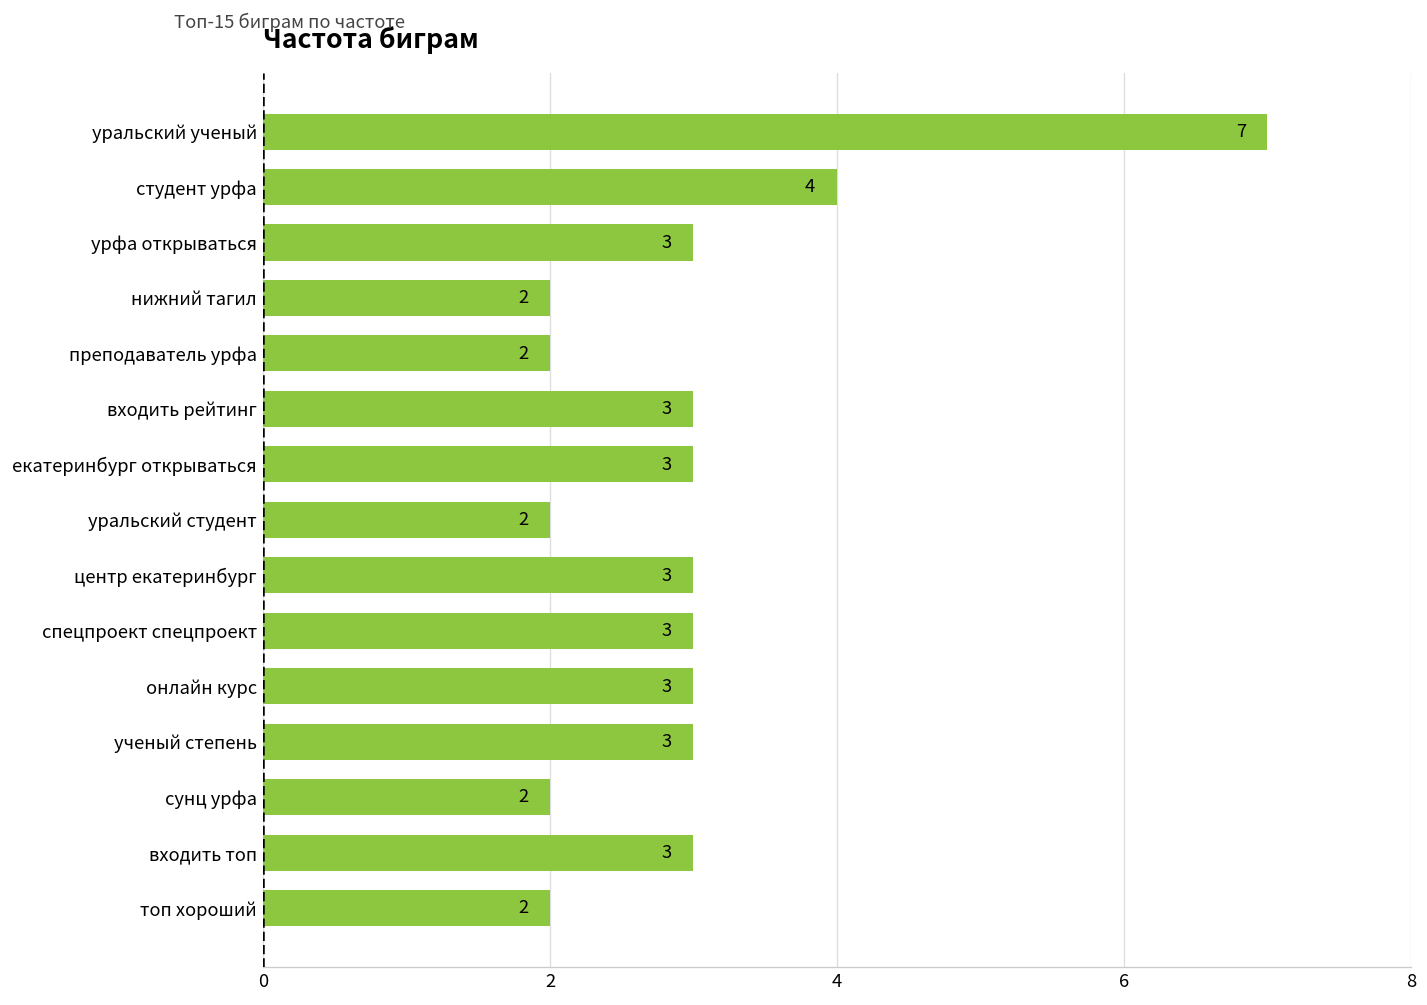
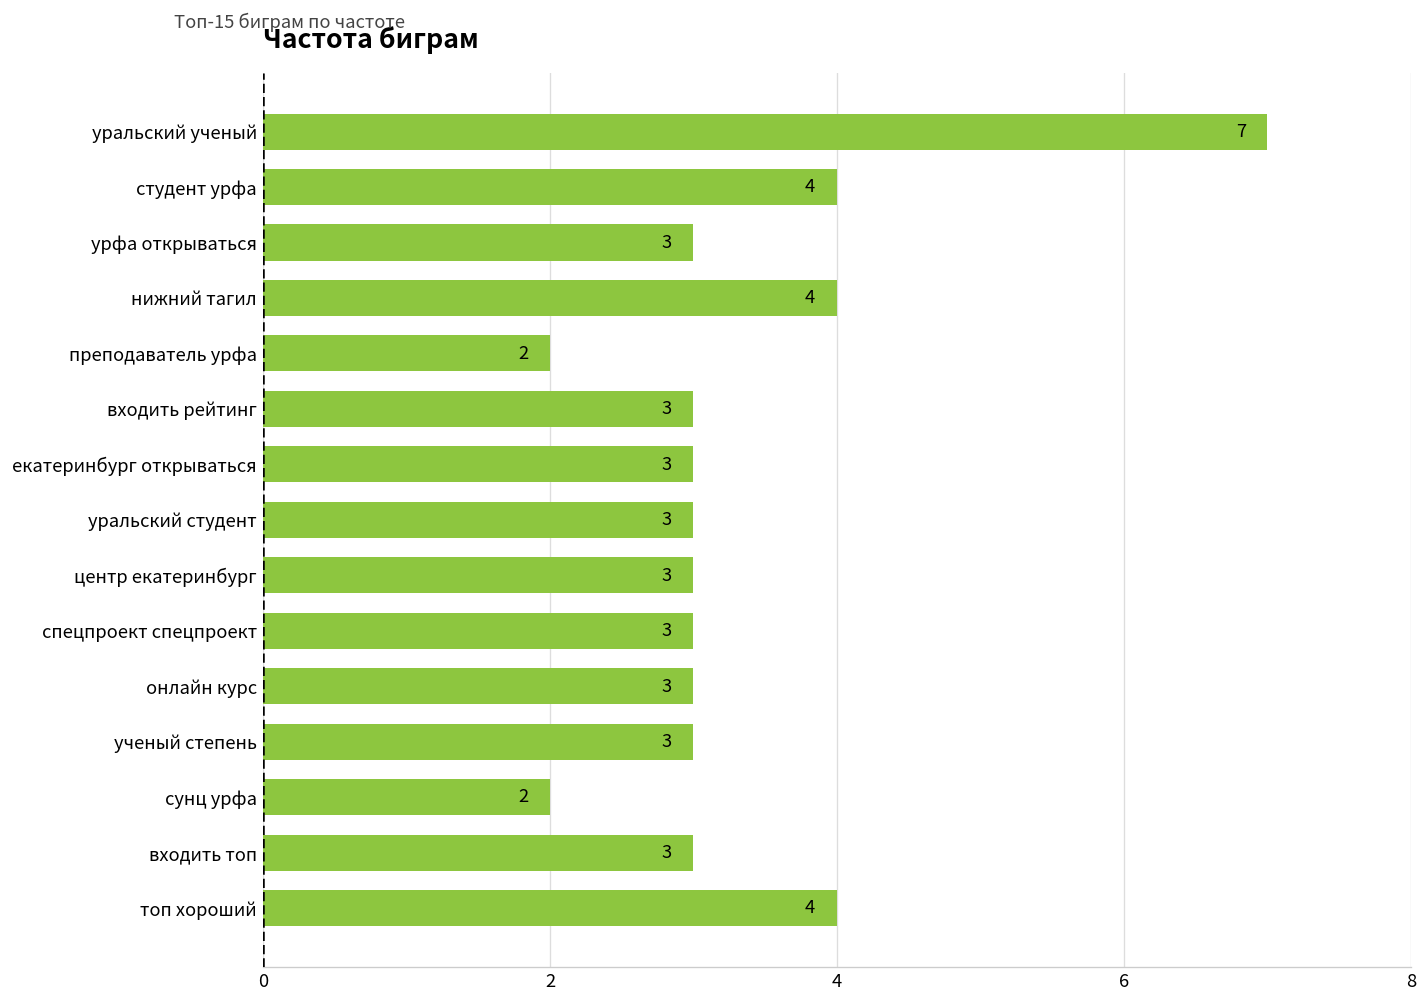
  {
    "уральский ученый": 7,
    "студент урфа": 4,
    "урфа открываться": 3,
-   "нижний тагил": 2,
+   "нижний тагил": 4,
    "преподаватель урфа": 2,
    "входить рейтинг": 3,
    "екатеринбург открываться": 3,
-   "уральский студент": 2,
+   "уральский студент": 3,
    "центр екатеринбург": 3,
    "спецпроект спецпроект": 3,
    "онлайн курс": 3,
    "ученый степень": 3,
    "сунц урфа": 2,
    "входить топ": 3,
-   "топ хороший": 2
+   "топ хороший": 4
  }
